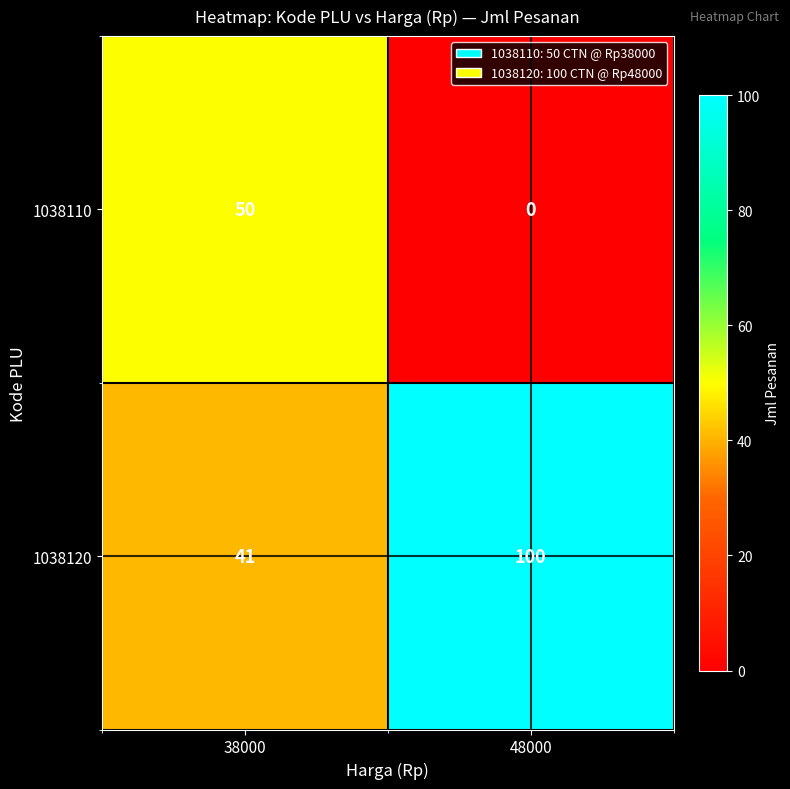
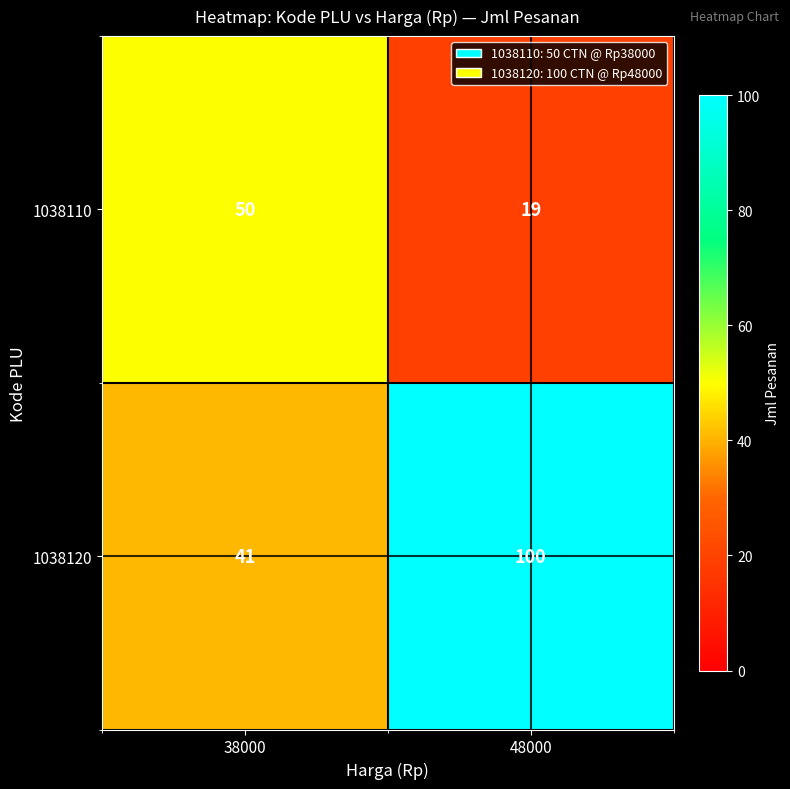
  {
    "1038110": {
      "38000": 50,
-     "48000": 0
+     "48000": 19
    },
    "1038120": {
      "38000": 41,
      "48000": 100
    }
  }
